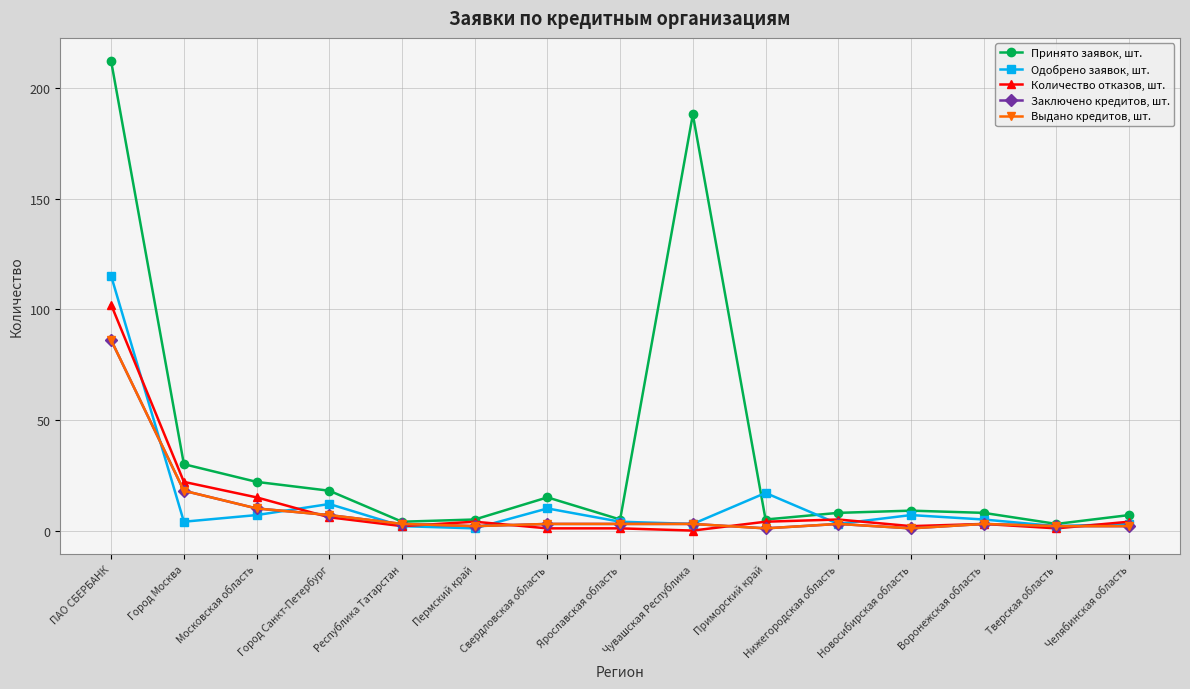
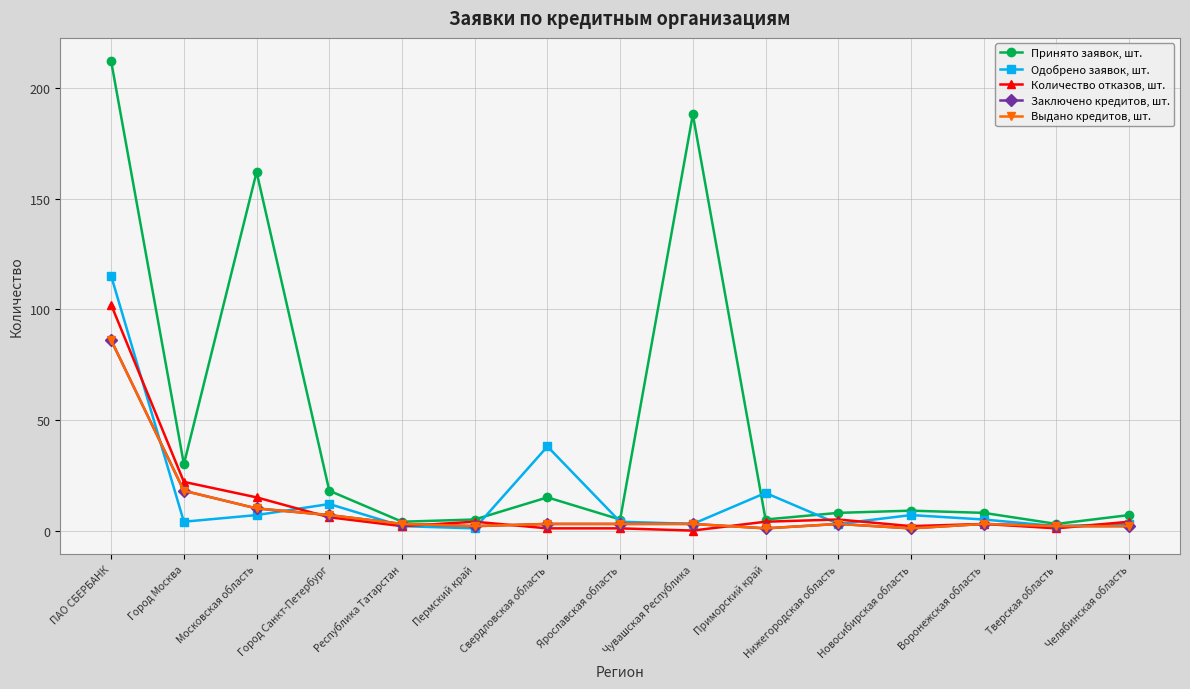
  {
    "Принято заявок, шт.": {
      "ПАО СБЕРБАНК": 212,
      "Город Москва": 30,
-     "Московская область": 22,
+     "Московская область": 162,
      "Город Санкт-Петербург": 18,
      "Свердловская область": 15,
      "Чувашская Республика": 188,
      "Нижегородская область": 8,
      "Новосибирская область": 9,
      "Воронежская область": 8,
      "Челябинская область": 7
    },
    "Одобрено заявок, шт.": {
      "ПАО СБЕРБАНК": 115,
      "Город Москва": 4,
      "Московская область": 7,
      "Город Санкт-Петербург": 12,
-     "Свердловская область": 10,
+     "Свердловская область": 38,
      "Приморский край": 17,
      "Новосибирская область": 7,
      "Воронежская область": 5
    },
    "Количество отказов, шт.": {
      "ПАО СБЕРБАНК": 102,
      "Город Москва": 22,
      "Московская область": 15,
      "Свердловская область": 1,
      "Ярославская область": 1,
      "Чувашская Республика": 0,
      "Нижегородская область": 5
    },
    "Выдано кредитов, шт.": {
      "ПАО СБЕРБАНК": 86,
      "Город Москва": 18,
      "Московская область": 10,
      "Свердловская область": 3,
      "Приморский край": 1
    }
  }
